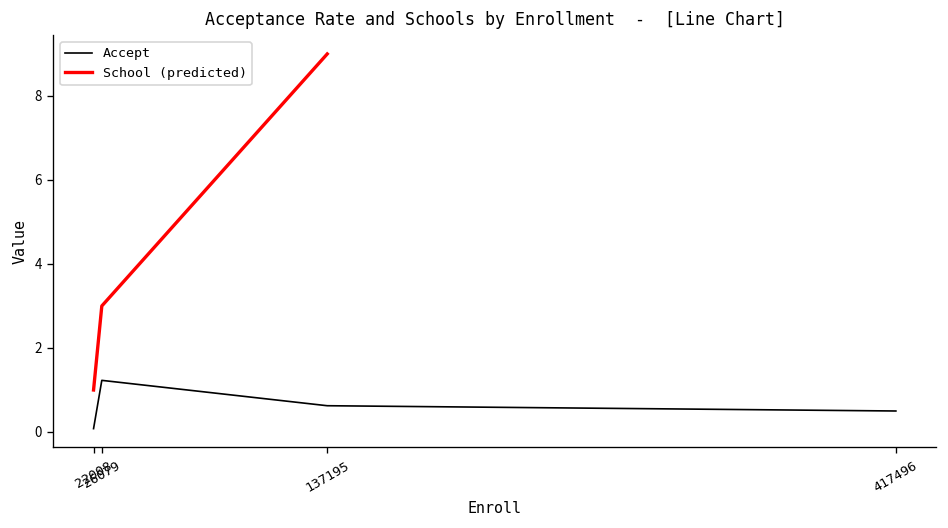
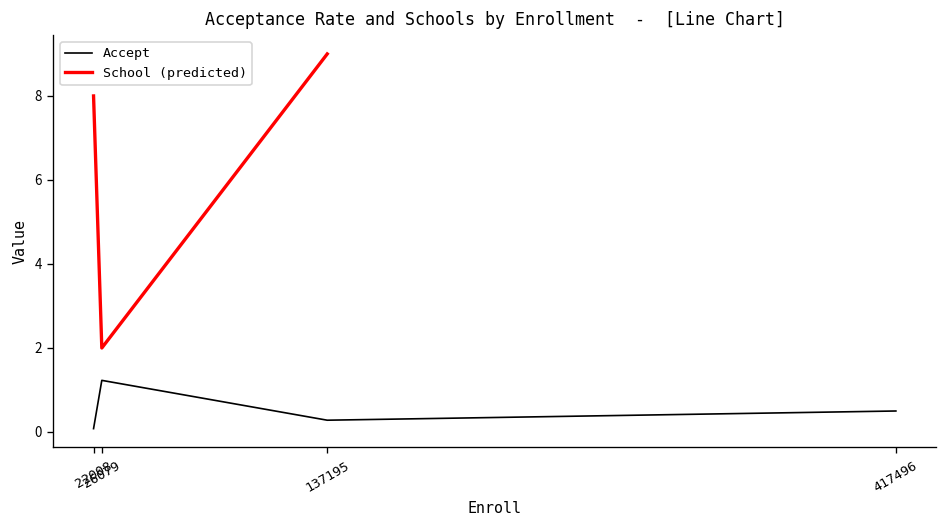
  {
    "Accept": {
      "22008": 0.1,
      "26079": 1.2,
-     "137195": 0.6,
+     "137195": 0.3,
      "417496": 0.5
    },
    "School (predicted)": {
-     "22008": 1,
-     "26079": 3,
+     "22008": 8,
+     "26079": 2,
      "137195": 9
    }
  }
